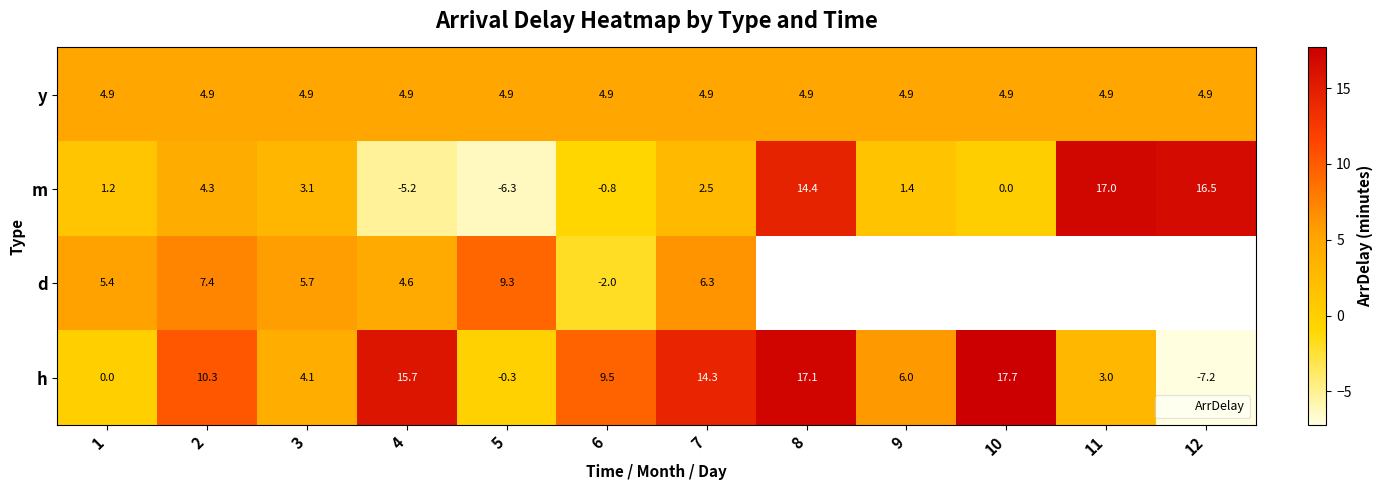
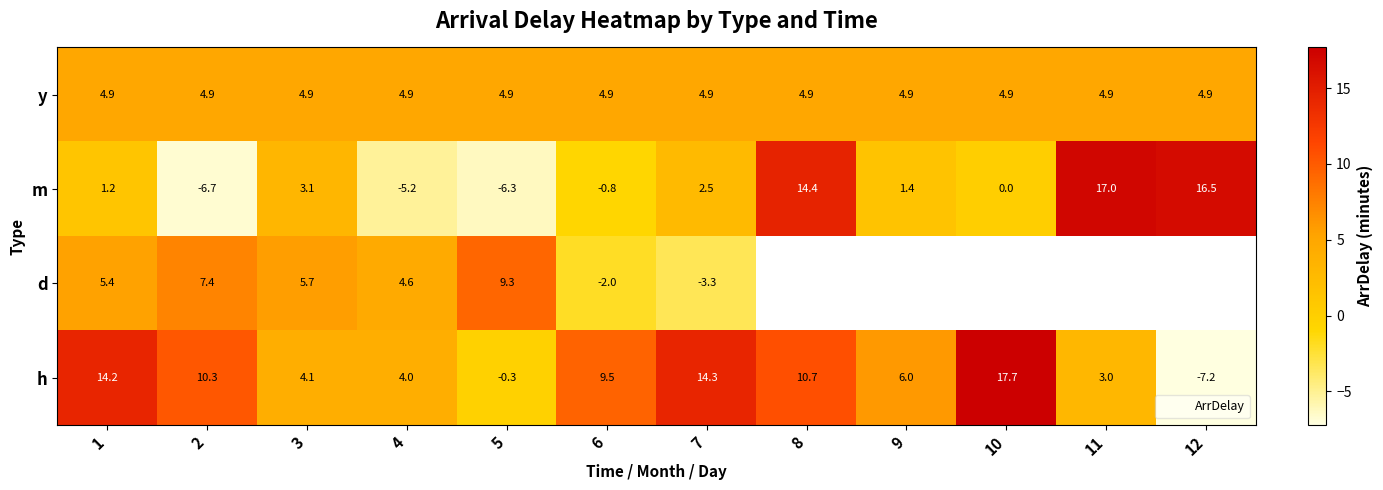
  {
    "y": {
      "1": 4.9,
      "2": 4.9,
      "3": 4.9,
      "4": 4.9,
      "5": 4.9,
      "6": 4.9,
      "7": 4.9,
      "8": 4.9,
      "9": 4.9,
      "10": 4.9,
      "11": 4.9,
      "12": 4.9
    },
    "m": {
      "1": 1.2,
-     "2": 4.3,
+     "2": -6.7,
      "3": 3.1,
      "4": -5.2,
      "5": -6.3,
      "6": -0.8,
      "7": 2.5,
      "8": 14.4,
      "9": 1.4,
      "10": 0.0,
      "11": 17.0,
      "12": 16.5
    },
    "d": {
      "1": 5.4,
      "2": 7.4,
      "3": 5.7,
      "4": 4.6,
      "5": 9.3,
      "6": -2.0,
-     "7": 6.3
+     "7": -3.3
    },
    "h": {
-     "1": 0.0,
+     "1": 14.2,
      "2": 10.3,
      "3": 4.1,
-     "4": 15.7,
+     "4": 4.0,
      "5": -0.3,
      "6": 9.5,
      "7": 14.3,
-     "8": 17.1,
+     "8": 10.7,
      "9": 6.0,
      "10": 17.7,
      "11": 3.0,
      "12": -7.2
    }
  }
